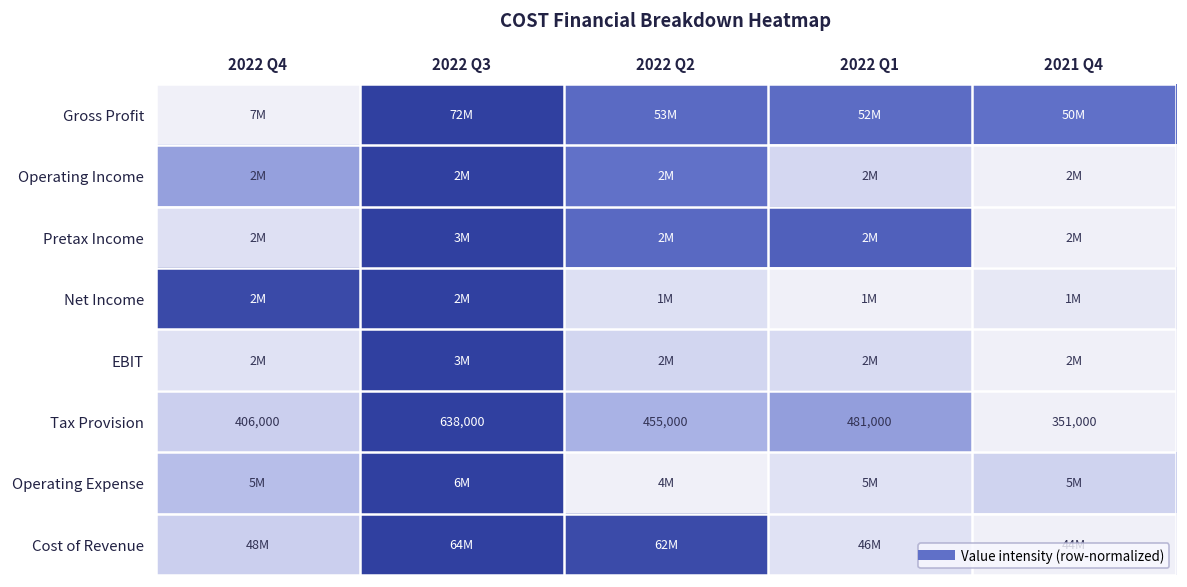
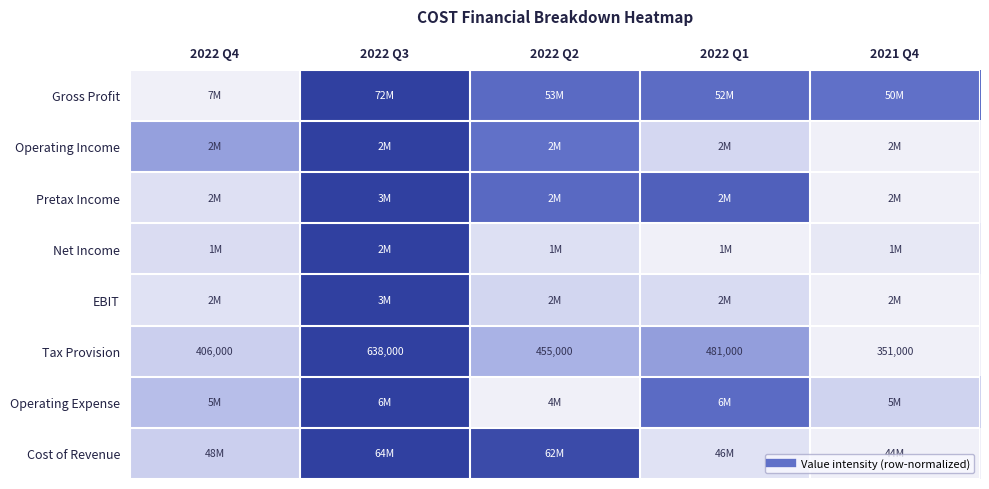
  {
    "Gross Profit": {
      "2022 Q4": "7M",
      "2022 Q3": "72M",
      "2022 Q2": "53M",
      "2022 Q1": "52M",
      "2021 Q4": "50M"
    },
    "Operating Income": {
      "2022 Q4": "2M",
      "2022 Q3": "2M",
      "2022 Q2": "2M",
      "2022 Q1": "2M",
      "2021 Q4": "2M"
    },
    "Pretax Income": {
      "2022 Q4": "2M",
      "2022 Q3": "3M",
      "2022 Q2": "2M",
      "2022 Q1": "2M",
      "2021 Q4": "2M"
    },
    "Net Income": {
-     "2022 Q4": "2M",
+     "2022 Q4": "1M",
      "2022 Q3": "2M",
      "2022 Q2": "1M",
      "2022 Q1": "1M",
      "2021 Q4": "1M"
    },
    "EBIT": {
      "2022 Q4": "2M",
      "2022 Q3": "3M",
      "2022 Q2": "2M",
      "2022 Q1": "2M",
      "2021 Q4": "2M"
    },
    "Tax Provision": {
      "2022 Q4": "406,000",
      "2022 Q3": "638,000",
      "2022 Q2": "455,000",
      "2022 Q1": "481,000",
      "2021 Q4": "351,000"
    },
    "Operating Expense": {
      "2022 Q4": "5M",
      "2022 Q3": "6M",
      "2022 Q2": "4M",
-     "2022 Q1": "5M",
+     "2022 Q1": "6M",
      "2021 Q4": "5M"
    },
    "Cost of Revenue": {
      "2022 Q4": "48M",
      "2022 Q3": "64M",
      "2022 Q2": "62M",
      "2022 Q1": "46M"
    }
  }
